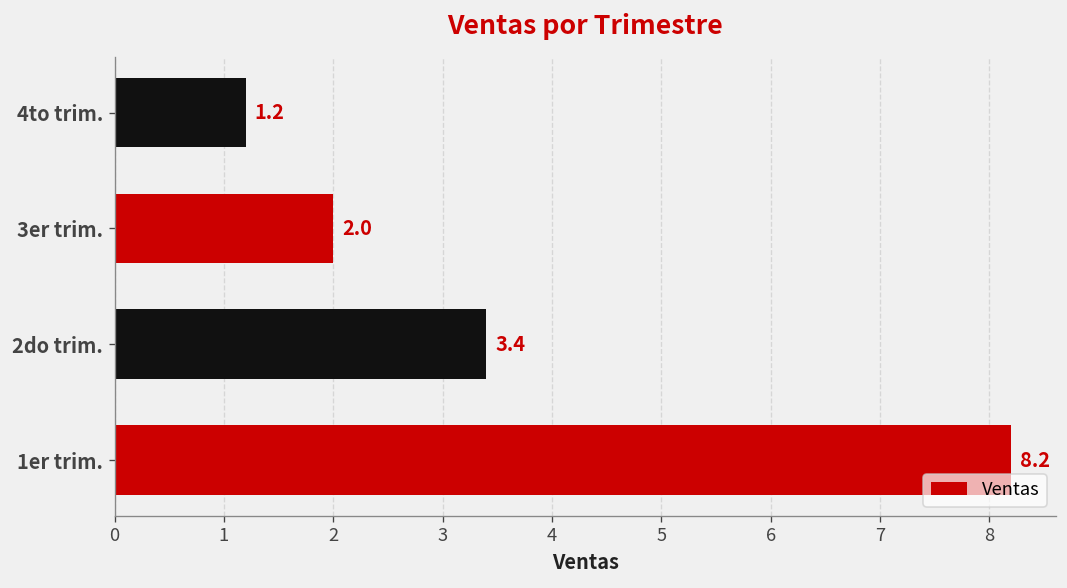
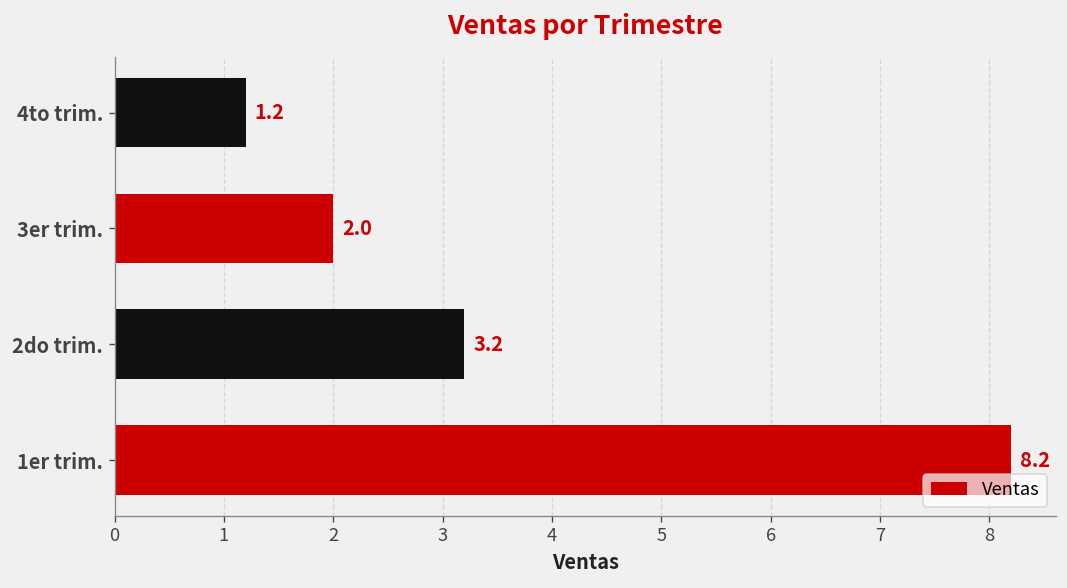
  {
    "4to trim.": 1.2,
    "3er trim.": 2.0,
-   "2do trim.": 3.4,
+   "2do trim.": 3.2,
    "1er trim.": 8.2
  }
